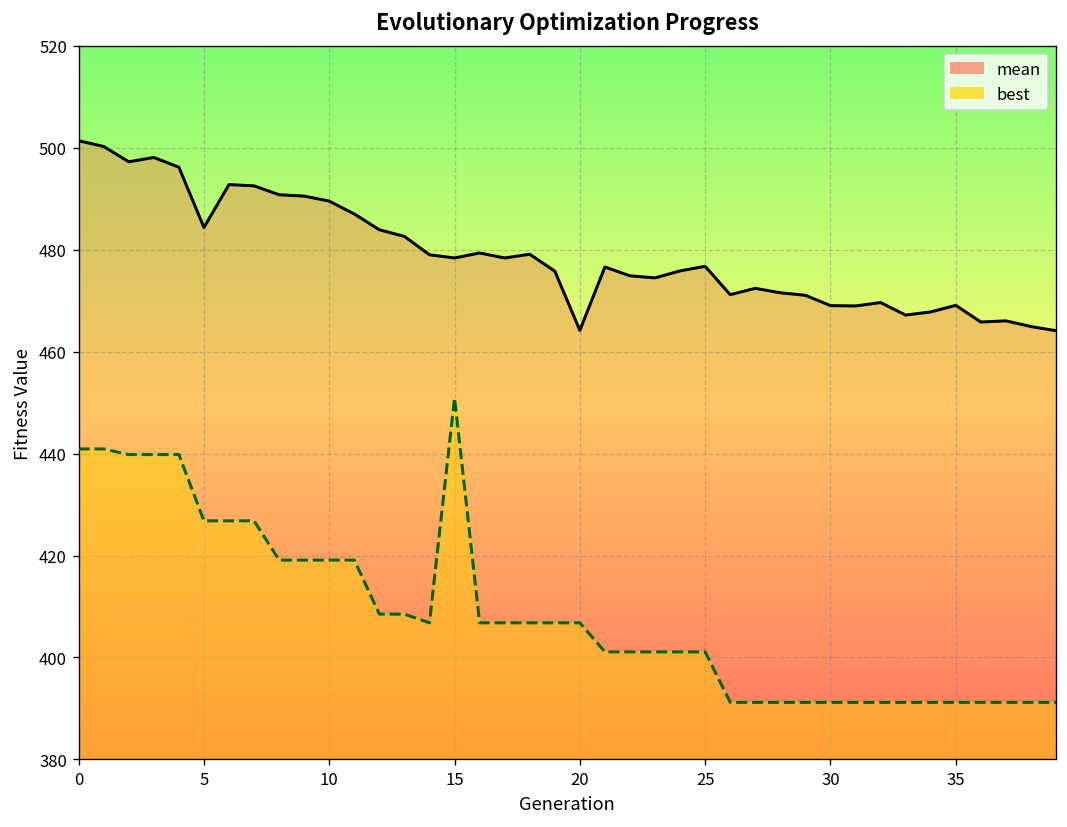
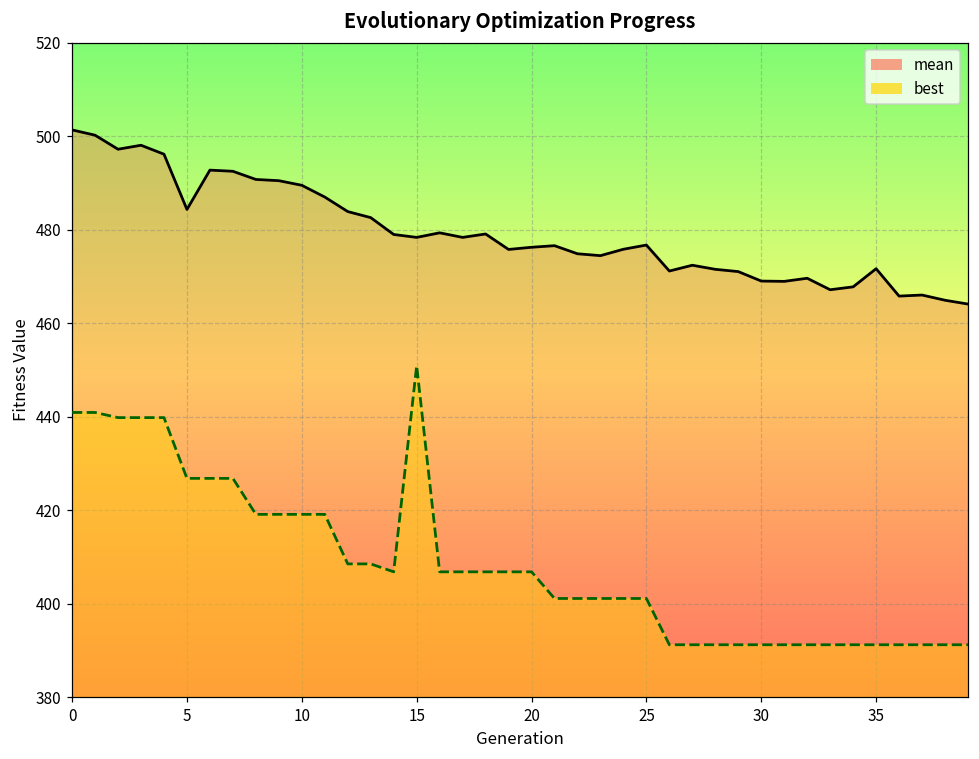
  {
    "mean": {
      "0": 501,
      "5": 484,
      "10": 490,
      "15": 478,
-     "20": 464,
+     "20": 476,
      "25": 477,
      "30": 469,
-     "35": 469
+     "35": 472
    },
    "best": {
      "0": 441,
      "5": 427,
      "10": 419,
      "15": 451,
      "20": 407,
      "25": 401,
      "30": 391,
      "35": 391
    }
  }
